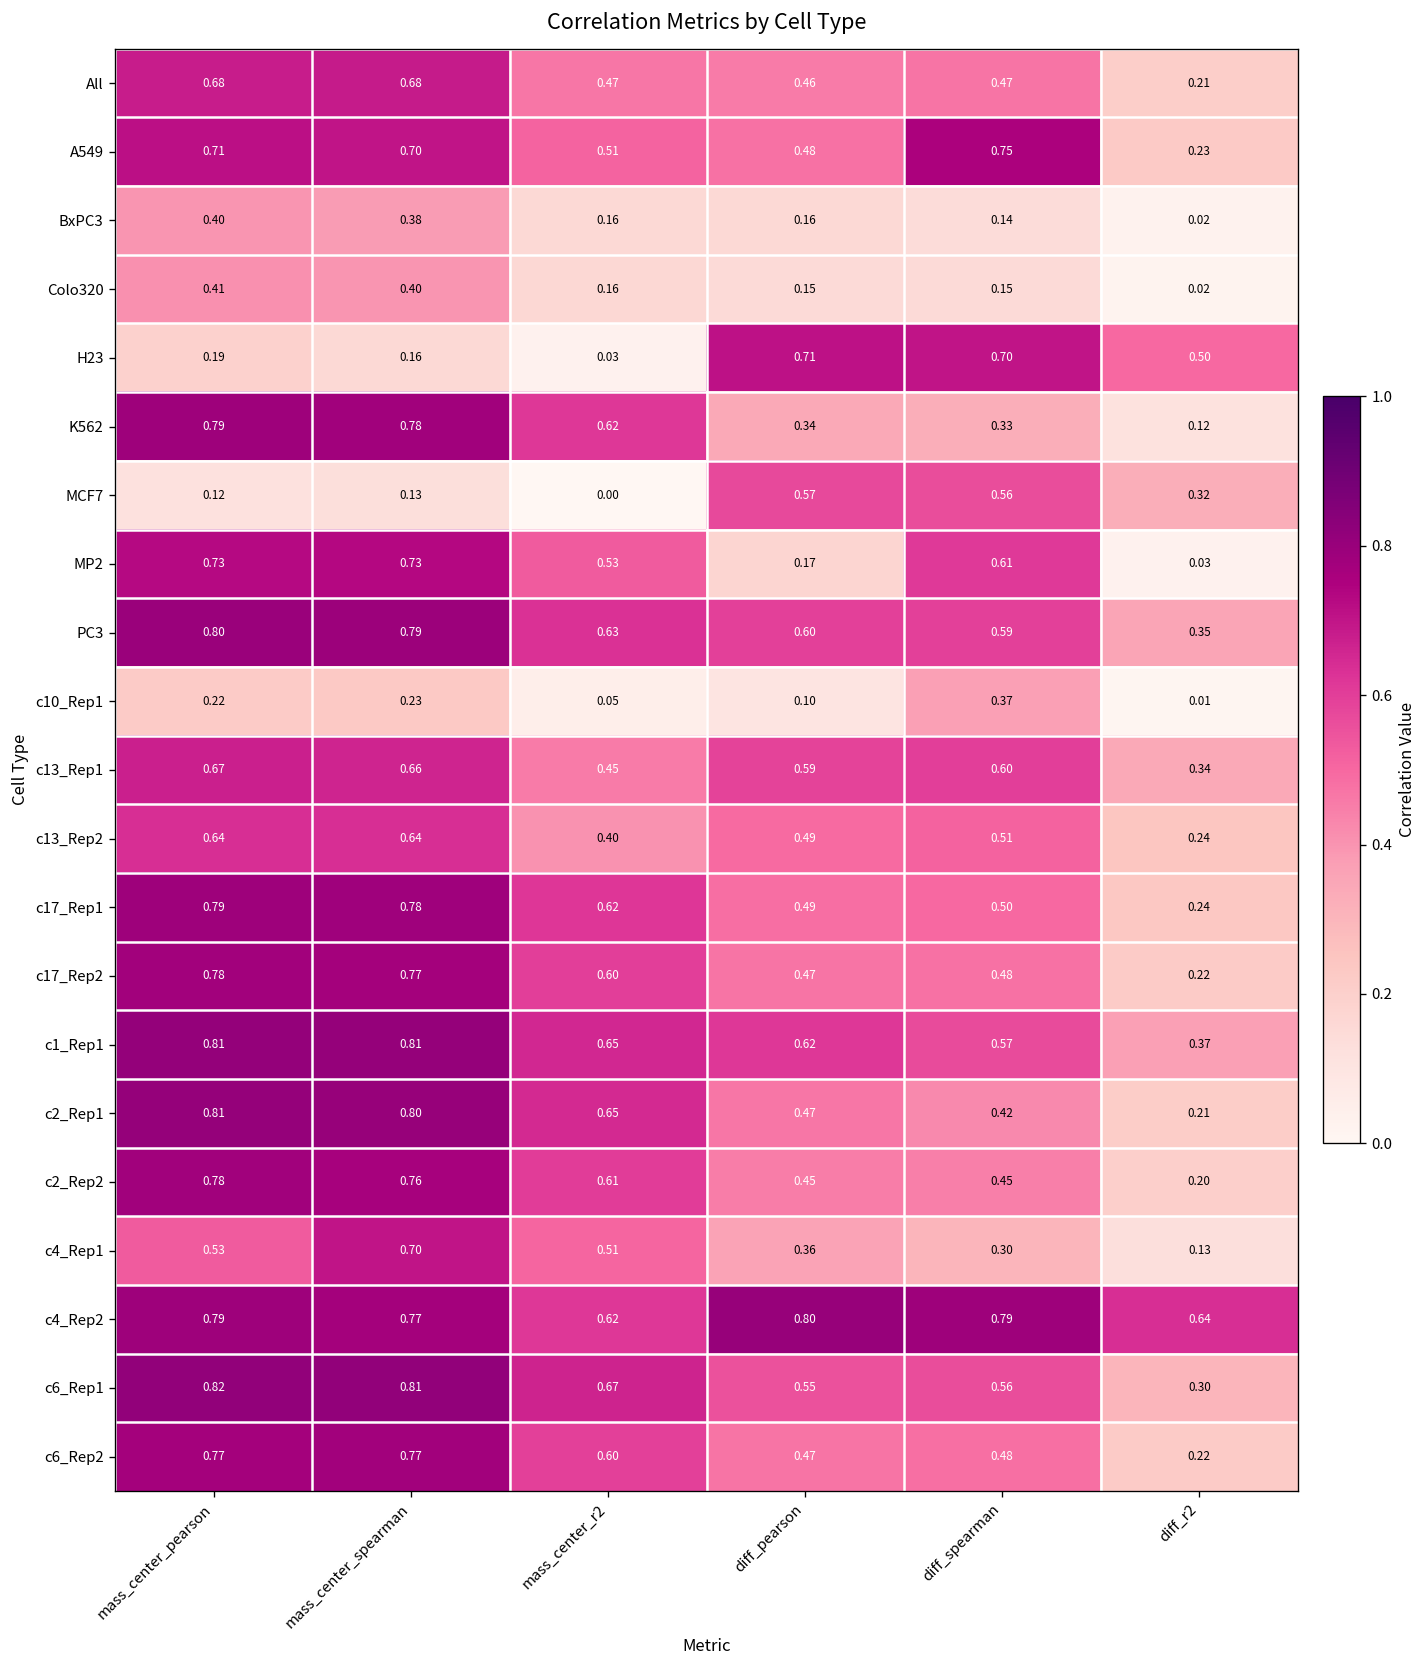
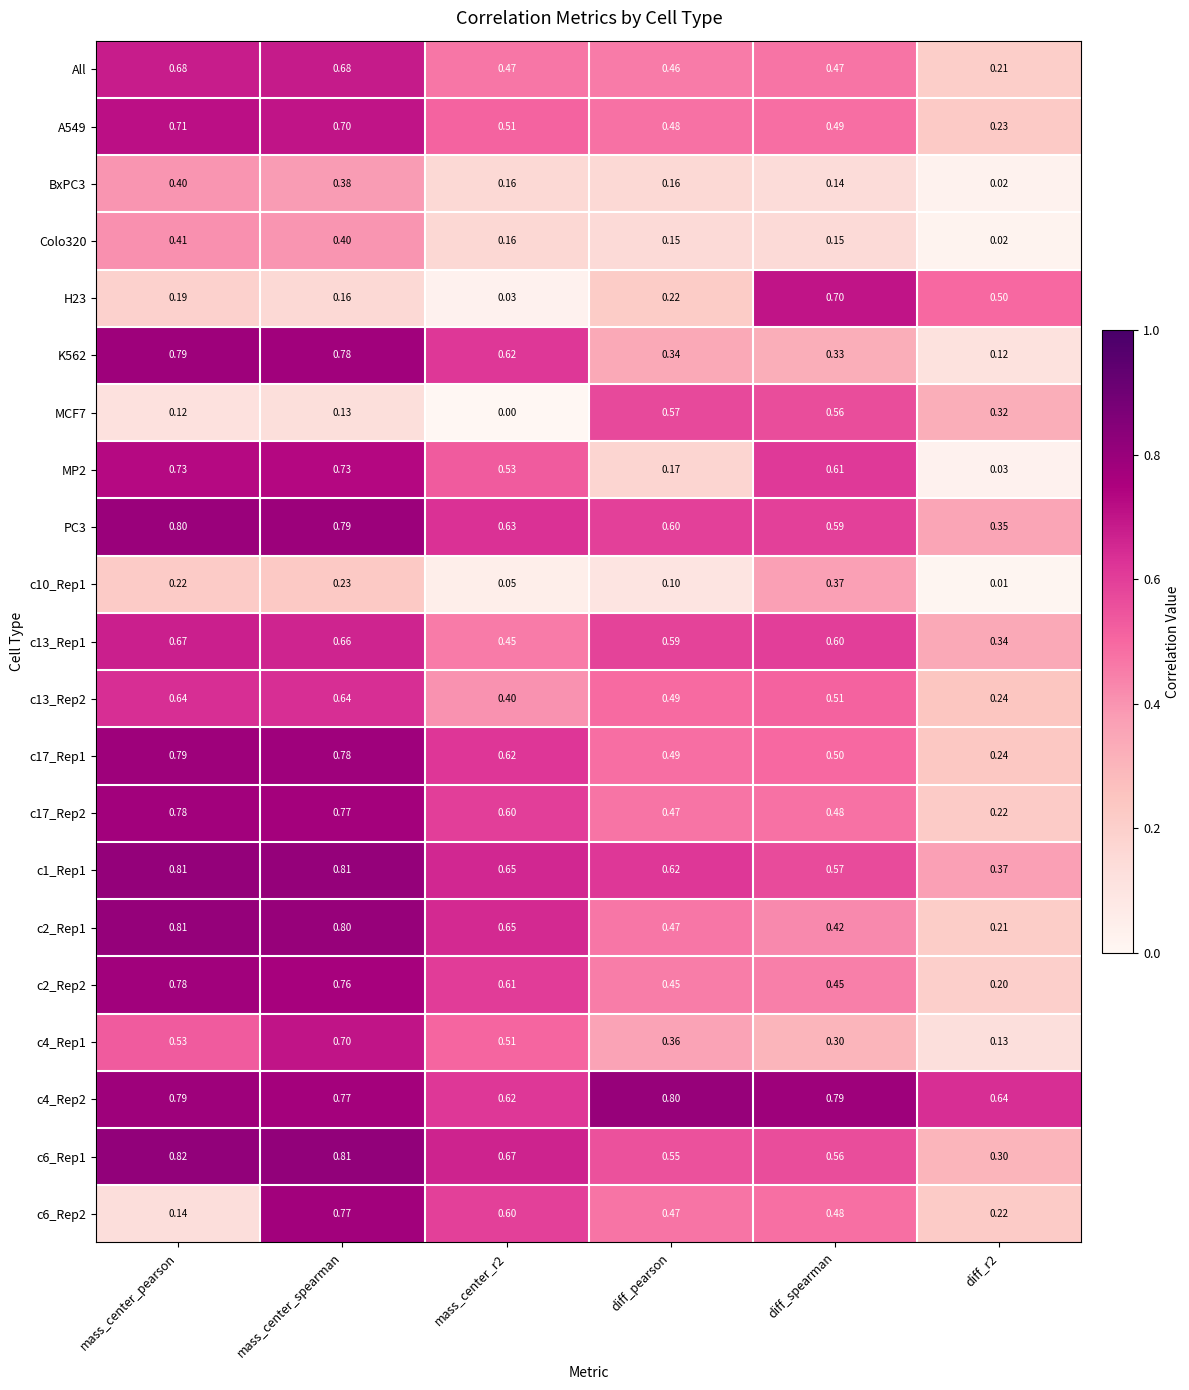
  {
    "All": {
      "mass_center_pearson": 0.68,
      "mass_center_spearman": 0.68,
      "mass_center_r2": 0.47,
      "diff_pearson": 0.46,
      "diff_spearman": 0.47,
      "diff_r2": 0.21
    },
    "A549": {
      "mass_center_pearson": 0.71,
      "mass_center_spearman": 0.70,
      "mass_center_r2": 0.51,
      "diff_pearson": 0.48,
-     "diff_spearman": 0.75,
+     "diff_spearman": 0.49,
      "diff_r2": 0.23
    },
    "BxPC3": {
      "mass_center_pearson": 0.40,
      "mass_center_spearman": 0.38,
      "mass_center_r2": 0.16,
      "diff_pearson": 0.16,
      "diff_spearman": 0.14,
      "diff_r2": 0.02
    },
    "Colo320": {
      "mass_center_pearson": 0.41,
      "mass_center_spearman": 0.40,
      "mass_center_r2": 0.16,
      "diff_pearson": 0.15,
      "diff_spearman": 0.15,
      "diff_r2": 0.02
    },
    "H23": {
      "mass_center_pearson": 0.19,
      "mass_center_spearman": 0.16,
      "mass_center_r2": 0.03,
-     "diff_pearson": 0.71,
+     "diff_pearson": 0.22,
      "diff_spearman": 0.70,
      "diff_r2": 0.50
    },
    "K562": {
      "mass_center_pearson": 0.79,
      "mass_center_spearman": 0.78,
      "mass_center_r2": 0.62,
      "diff_pearson": 0.34,
      "diff_spearman": 0.33,
      "diff_r2": 0.12
    },
    "MCF7": {
      "mass_center_pearson": 0.12,
      "mass_center_spearman": 0.13,
      "mass_center_r2": 0.00,
      "diff_pearson": 0.57,
      "diff_spearman": 0.56,
      "diff_r2": 0.32
    },
    "MP2": {
      "mass_center_pearson": 0.73,
      "mass_center_spearman": 0.73,
      "mass_center_r2": 0.53,
      "diff_pearson": 0.17,
      "diff_spearman": 0.61,
      "diff_r2": 0.03
    },
    "PC3": {
      "mass_center_pearson": 0.80,
      "mass_center_spearman": 0.79,
      "mass_center_r2": 0.63,
      "diff_pearson": 0.60,
      "diff_spearman": 0.59,
      "diff_r2": 0.35
    },
    "c10_Rep1": {
      "mass_center_pearson": 0.22,
      "mass_center_spearman": 0.23,
      "mass_center_r2": 0.05,
      "diff_pearson": 0.10,
      "diff_spearman": 0.37,
      "diff_r2": 0.01
    },
    "c13_Rep1": {
      "mass_center_pearson": 0.67,
      "mass_center_spearman": 0.66,
      "mass_center_r2": 0.45,
      "diff_pearson": 0.59,
      "diff_spearman": 0.60,
      "diff_r2": 0.34
    },
    "c13_Rep2": {
      "mass_center_pearson": 0.64,
      "mass_center_spearman": 0.64,
      "mass_center_r2": 0.40,
      "diff_pearson": 0.49,
      "diff_spearman": 0.51,
      "diff_r2": 0.24
    },
    "c17_Rep1": {
      "mass_center_pearson": 0.79,
      "mass_center_spearman": 0.78,
      "mass_center_r2": 0.62,
      "diff_pearson": 0.49,
      "diff_spearman": 0.50,
      "diff_r2": 0.24
    },
    "c17_Rep2": {
      "mass_center_pearson": 0.78,
      "mass_center_spearman": 0.77,
      "mass_center_r2": 0.60,
      "diff_pearson": 0.47,
      "diff_spearman": 0.48,
      "diff_r2": 0.22
    },
    "c1_Rep1": {
      "mass_center_pearson": 0.81,
      "mass_center_spearman": 0.81,
      "mass_center_r2": 0.65,
      "diff_pearson": 0.62,
      "diff_spearman": 0.57,
      "diff_r2": 0.37
    },
    "c2_Rep1": {
      "mass_center_pearson": 0.81,
      "mass_center_spearman": 0.80,
      "mass_center_r2": 0.65,
      "diff_pearson": 0.47,
      "diff_spearman": 0.42,
      "diff_r2": 0.21
    },
    "c2_Rep2": {
      "mass_center_pearson": 0.78,
      "mass_center_spearman": 0.76,
      "mass_center_r2": 0.61,
      "diff_pearson": 0.45,
      "diff_spearman": 0.45,
      "diff_r2": 0.20
    },
    "c4_Rep1": {
      "mass_center_pearson": 0.53,
      "mass_center_spearman": 0.70,
      "mass_center_r2": 0.51,
      "diff_pearson": 0.36,
      "diff_spearman": 0.30,
      "diff_r2": 0.13
    },
    "c4_Rep2": {
      "mass_center_pearson": 0.79,
      "mass_center_spearman": 0.77,
      "mass_center_r2": 0.62,
      "diff_pearson": 0.80,
      "diff_spearman": 0.79,
      "diff_r2": 0.64
    },
    "c6_Rep1": {
      "mass_center_pearson": 0.82,
      "mass_center_spearman": 0.81,
      "mass_center_r2": 0.67,
      "diff_pearson": 0.55,
      "diff_spearman": 0.56,
      "diff_r2": 0.30
    },
    "c6_Rep2": {
-     "mass_center_pearson": 0.77,
+     "mass_center_pearson": 0.14,
      "mass_center_spearman": 0.77,
      "mass_center_r2": 0.60,
      "diff_pearson": 0.47,
      "diff_spearman": 0.48,
      "diff_r2": 0.22
    }
  }
